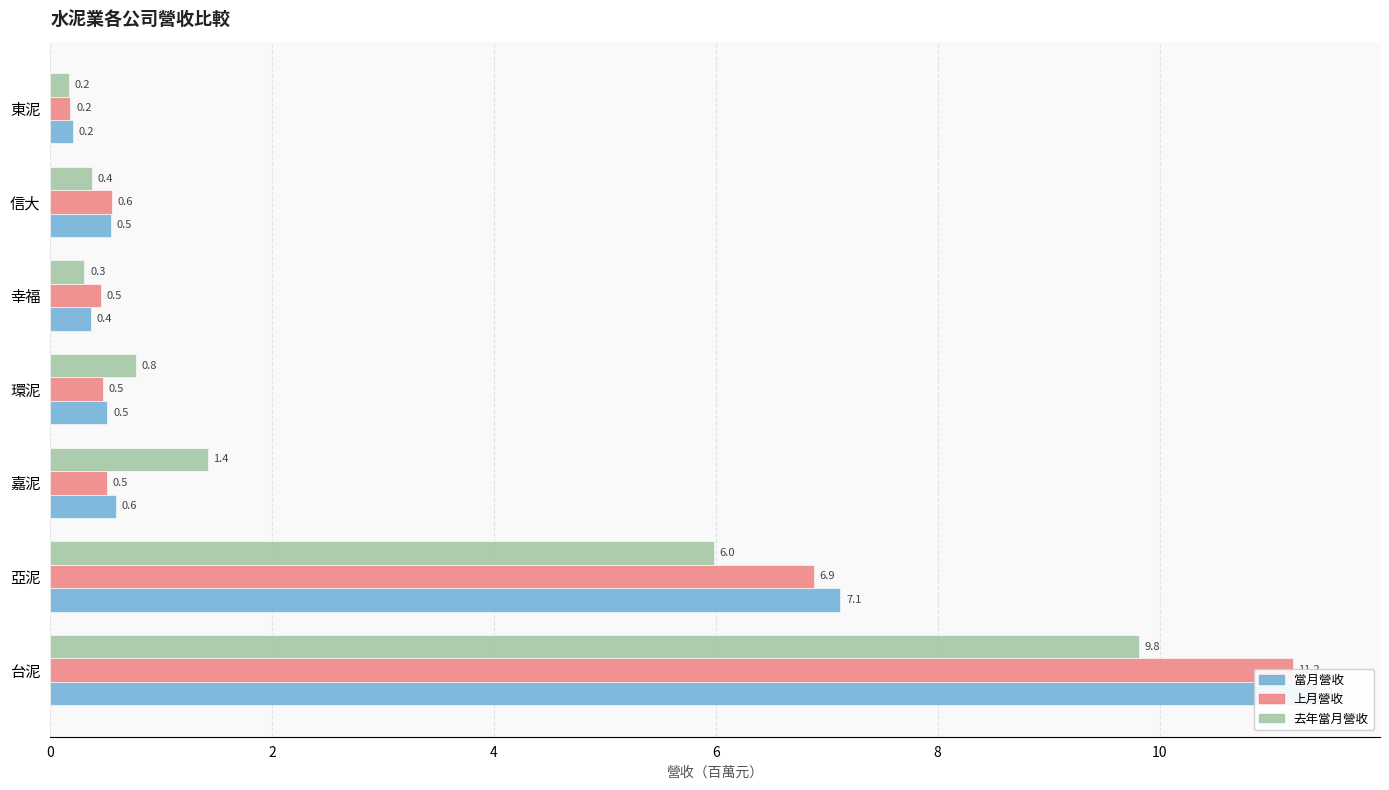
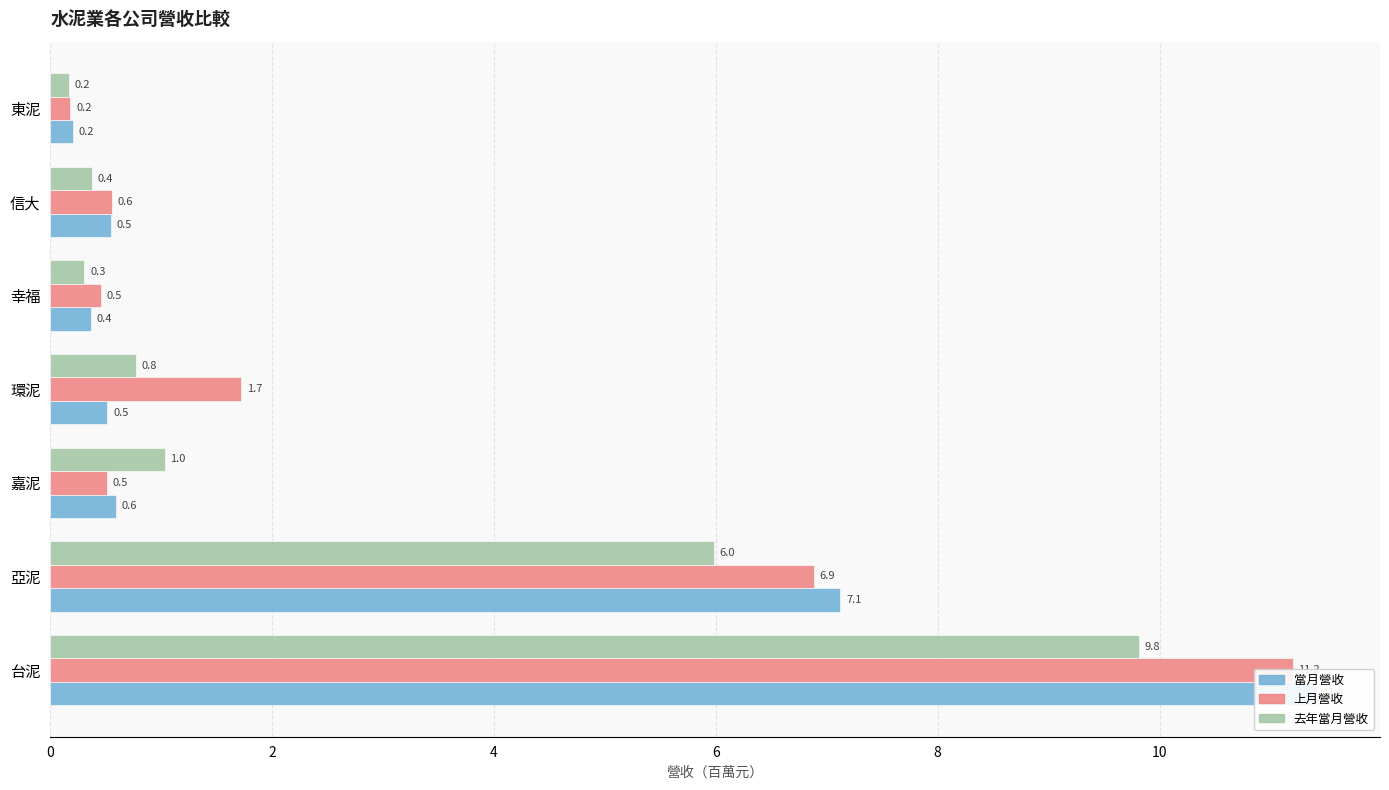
  {
    "當月營收": {
      "東泥": 0.2,
      "信大": 0.5,
      "幸福": 0.4,
      "環泥": 0.5,
      "嘉泥": 0.6,
      "亞泥": 7.1
    },
    "上月營收": {
      "東泥": 0.2,
      "信大": 0.6,
      "幸福": 0.5,
-     "環泥": 0.5,
+     "環泥": 1.7,
      "嘉泥": 0.5,
      "亞泥": 6.9
    },
    "去年當月營收": {
      "東泥": 0.2,
      "信大": 0.4,
      "幸福": 0.3,
      "環泥": 0.8,
-     "嘉泥": 1.4,
+     "嘉泥": 1.0,
      "亞泥": 6.0,
      "台泥": 9.8
    }
  }
